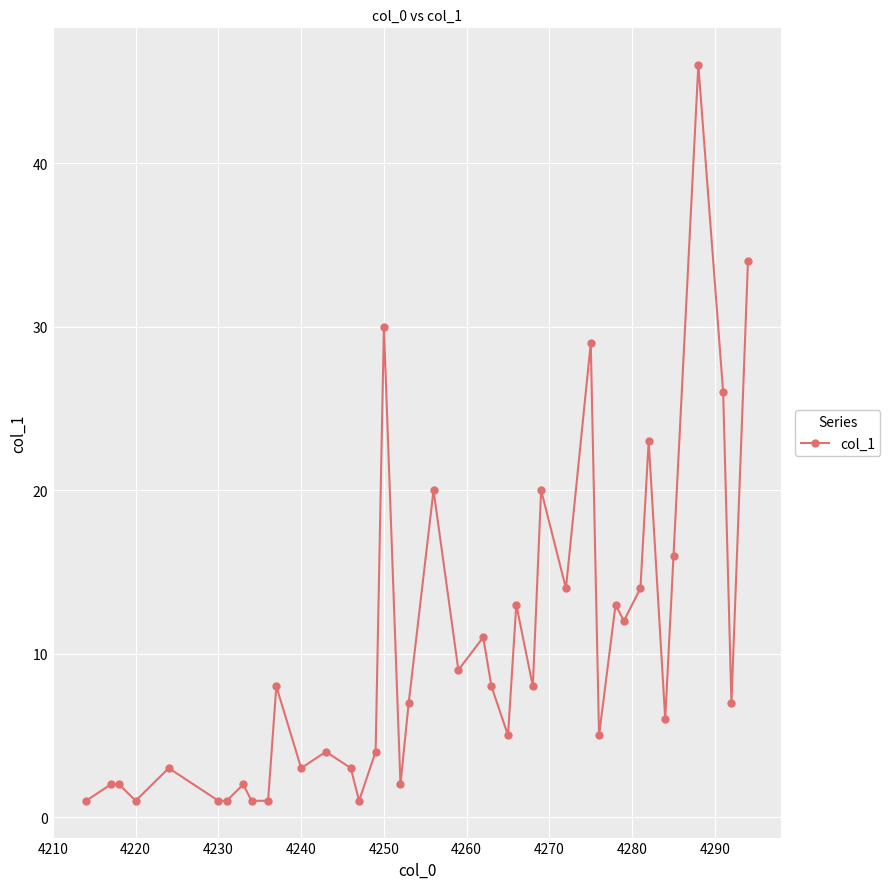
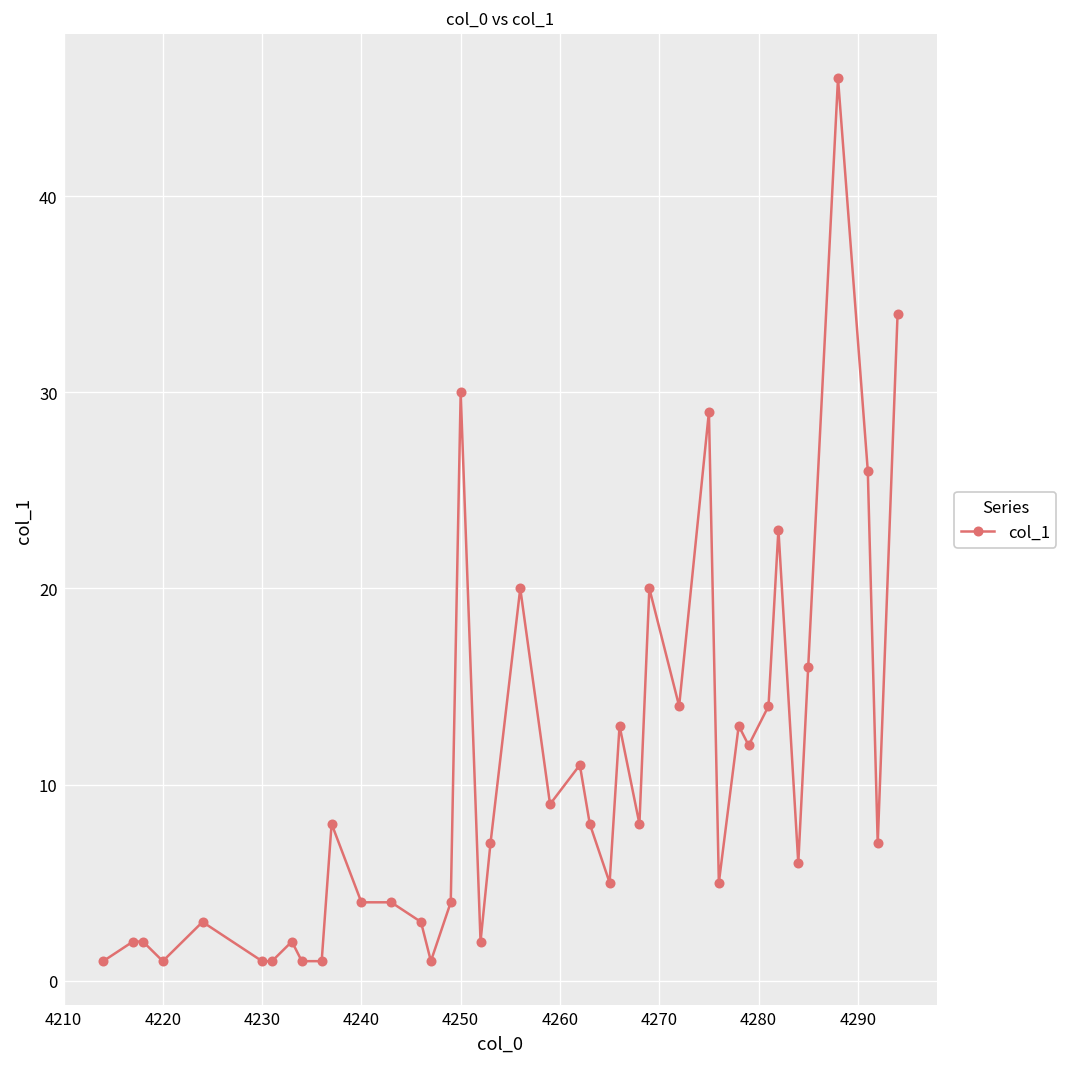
  {
    "4220": 1,
    "4230": 1,
-   "4240": 3,
+   "4240": 4,
    "4250": 30
  }
